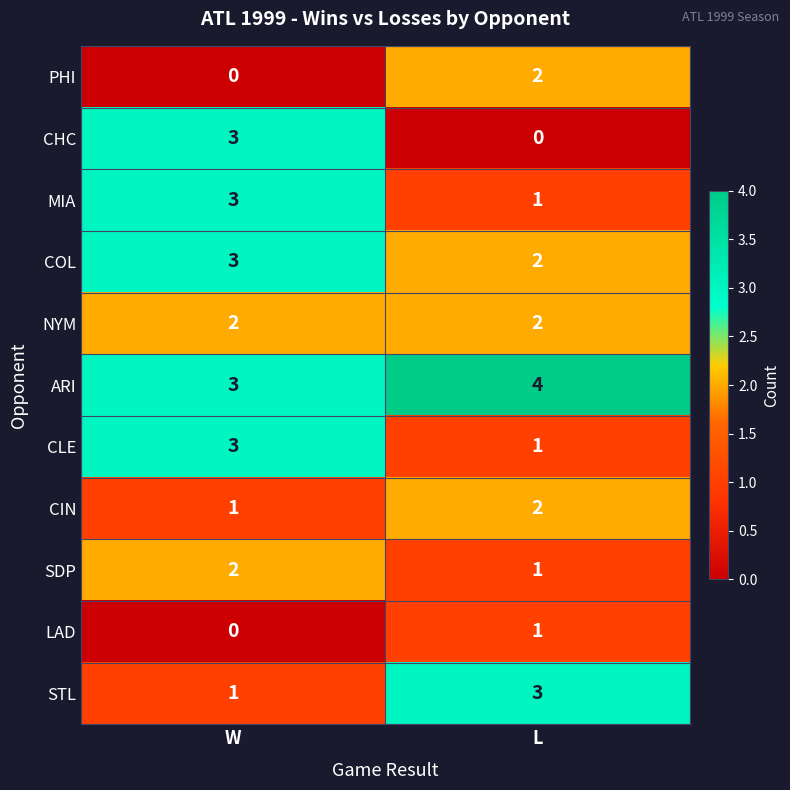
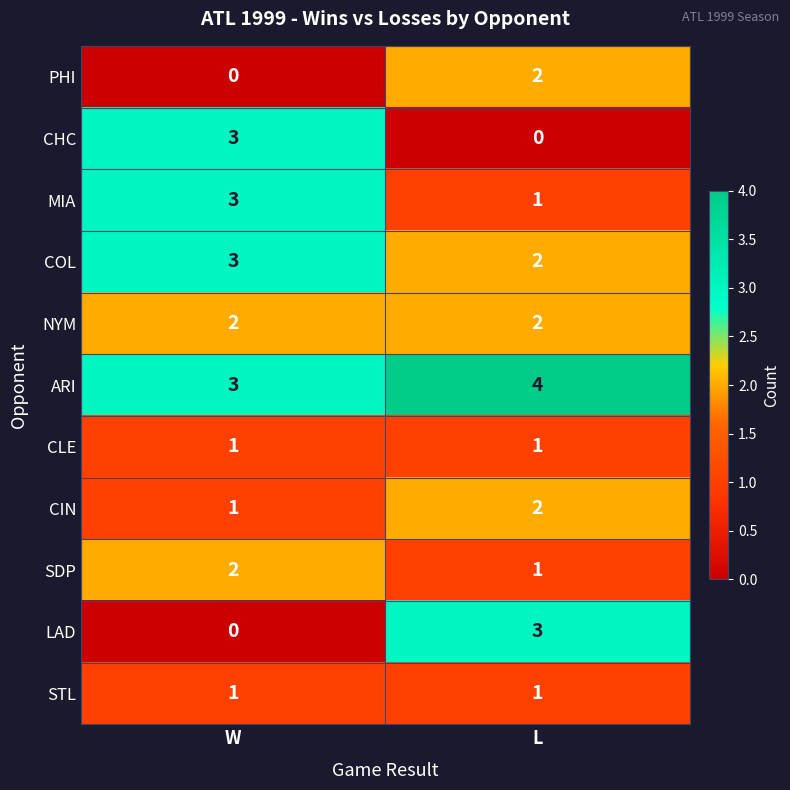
  {
    "PHI": {
      "W": 0,
      "L": 2
    },
    "CHC": {
      "W": 3,
      "L": 0
    },
    "MIA": {
      "W": 3,
      "L": 1
    },
    "COL": {
      "W": 3,
      "L": 2
    },
    "NYM": {
      "W": 2,
      "L": 2
    },
    "ARI": {
      "W": 3,
      "L": 4
    },
    "CLE": {
-     "W": 3,
+     "W": 1,
      "L": 1
    },
    "CIN": {
      "W": 1,
      "L": 2
    },
    "SDP": {
      "W": 2,
      "L": 1
    },
    "LAD": {
      "W": 0,
-     "L": 1
+     "L": 3
    },
    "STL": {
      "W": 1,
-     "L": 3
+     "L": 1
    }
  }
